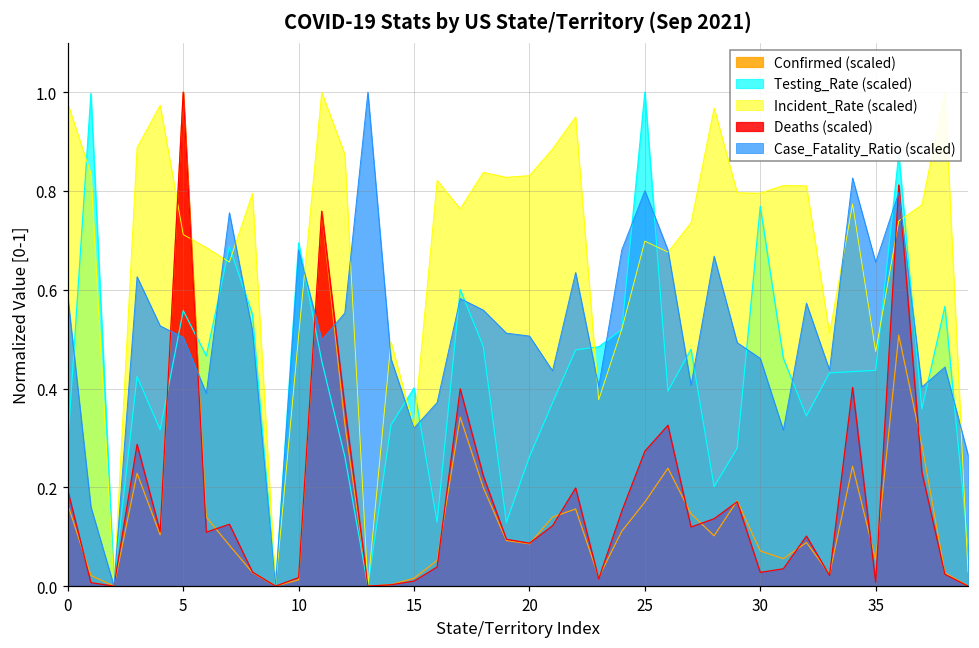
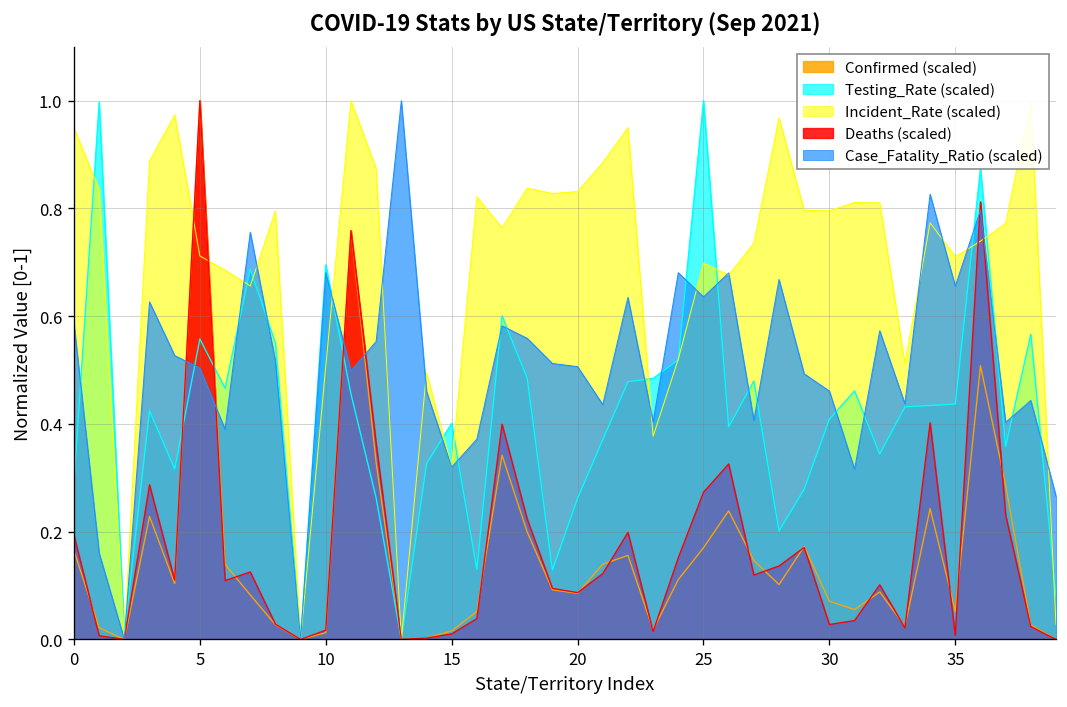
  {
    "Confirmed (scaled)": {
      "0": 0.16,
      "15": 0.02,
      "25": 0.17,
      "30": 0.07,
      "35": 0.05
    },
    "Testing_Rate (scaled)": {
      "0": 0.29,
      "5": 0.56,
      "10": 0.70,
      "15": 0.40,
      "20": 0.26,
      "25": 1.00,
-     "30": 0.77,
+     "30": 0.41,
      "35": 0.44
    },
    "Incident_Rate (scaled)": {
-     "0": 0.98,
+     "0": 0.95,
      "5": 0.71,
      "10": 0.51,
      "20": 0.83,
      "25": 0.70,
      "30": 0.80,
-     "35": 0.47
+     "35": 0.71
    },
    "Deaths (scaled)": {
      "0": 0.19,
      "15": 0.01,
      "25": 0.27,
      "30": 0.03,
      "35": 0.01
    },
    "Case_Fatality_Ratio (scaled)": {
      "0": 0.59,
      "5": 0.50,
      "10": 0.68,
      "20": 0.51,
-     "25": 0.80,
+     "25": 0.64,
      "30": 0.46,
      "35": 0.66
    }
  }
